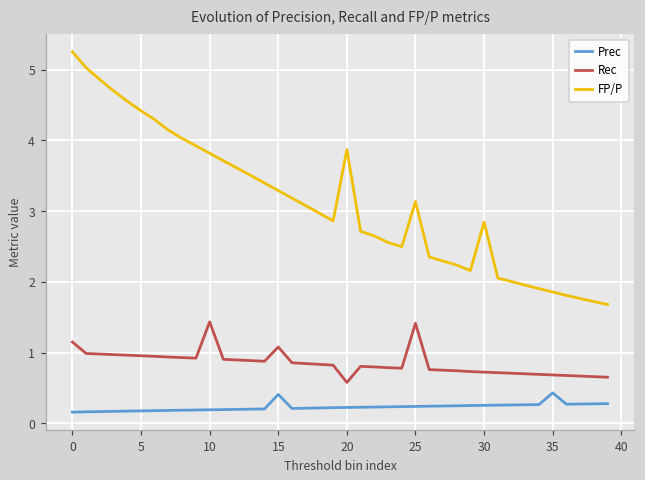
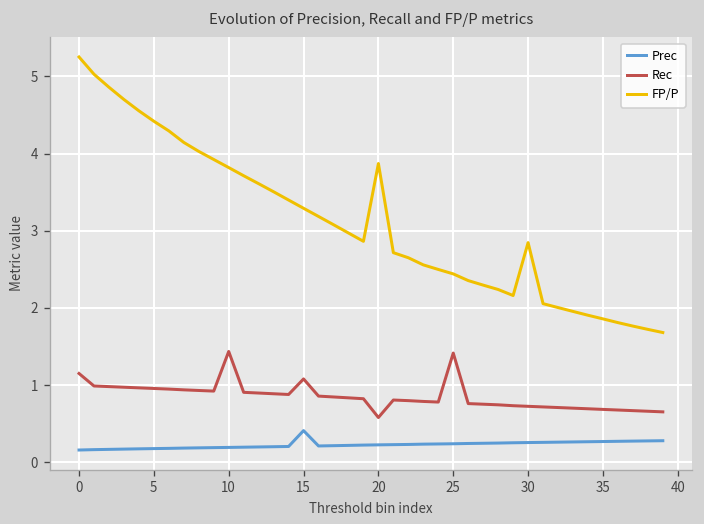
  {
    "Prec": {
      "0": 0.2,
      "5": 0.2,
      "10": 0.2,
      "15": 0.4,
      "20": 0.2,
      "25": 0.2,
      "30": 0.3,
-     "35": 0.4
+     "35": 0.3
    },
    "Rec": {
      "0": 1.2,
      "5": 1.0,
      "10": 1.4,
      "15": 1.1,
      "20": 0.6,
      "25": 1.4,
      "30": 0.7,
      "35": 0.7
    },
    "FP/P": {
      "0": 5.3,
      "5": 4.4,
      "10": 3.8,
      "15": 3.3,
      "20": 3.9,
-     "25": 3.1,
+     "25": 2.4,
      "30": 2.8,
      "35": 1.9
    }
  }
